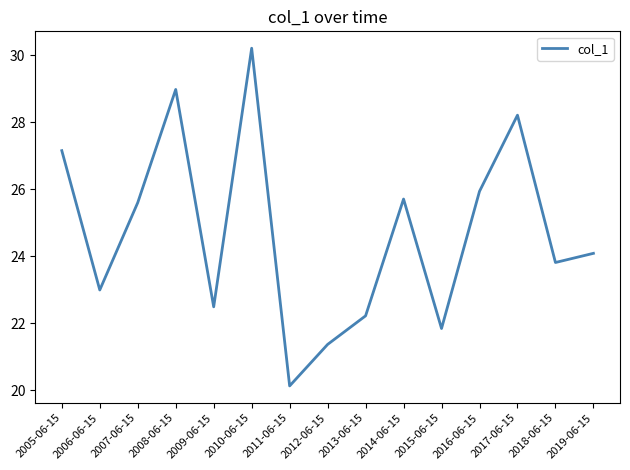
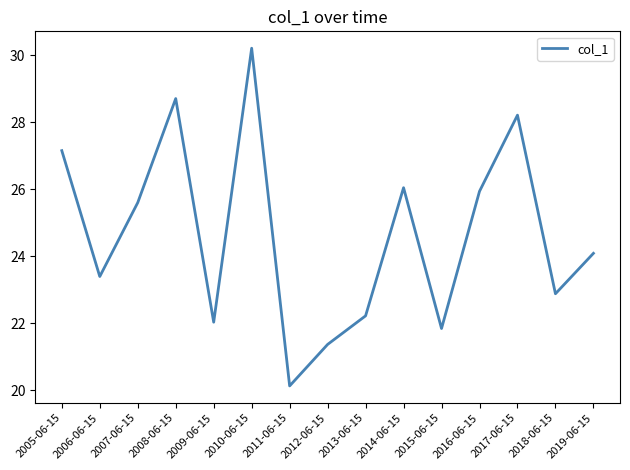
  {
    "2005-06-15": 27.1,
-   "2006-06-15": 23.0,
+   "2006-06-15": 23.4,
    "2007-06-15": 25.6,
-   "2008-06-15": 29.0,
-   "2009-06-15": 22.5,
+   "2008-06-15": 28.7,
+   "2009-06-15": 22.0,
    "2010-06-15": 30.2,
    "2011-06-15": 20.1,
    "2012-06-15": 21.4,
    "2013-06-15": 22.2,
-   "2014-06-15": 25.7,
+   "2014-06-15": 26.0,
    "2015-06-15": 21.8,
    "2016-06-15": 25.9,
    "2017-06-15": 28.2,
-   "2018-06-15": 23.8,
+   "2018-06-15": 22.9,
    "2019-06-15": 24.1
  }
